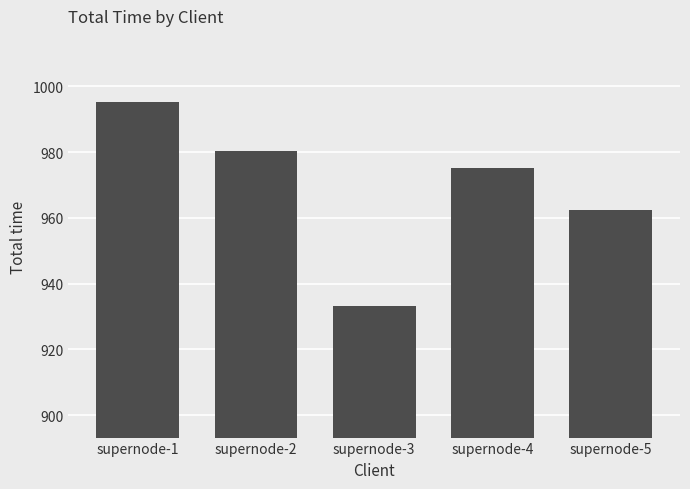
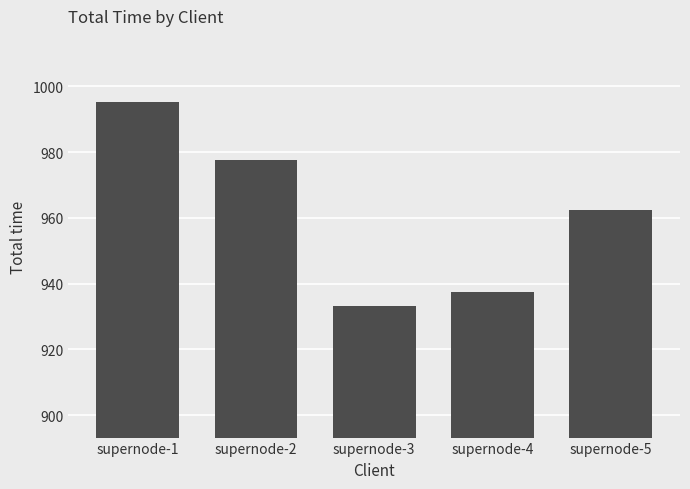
  {
    "supernode-1": 995,
-   "supernode-2": 980,
+   "supernode-2": 978,
    "supernode-3": 933,
-   "supernode-4": 975,
+   "supernode-4": 937,
    "supernode-5": 962
  }
